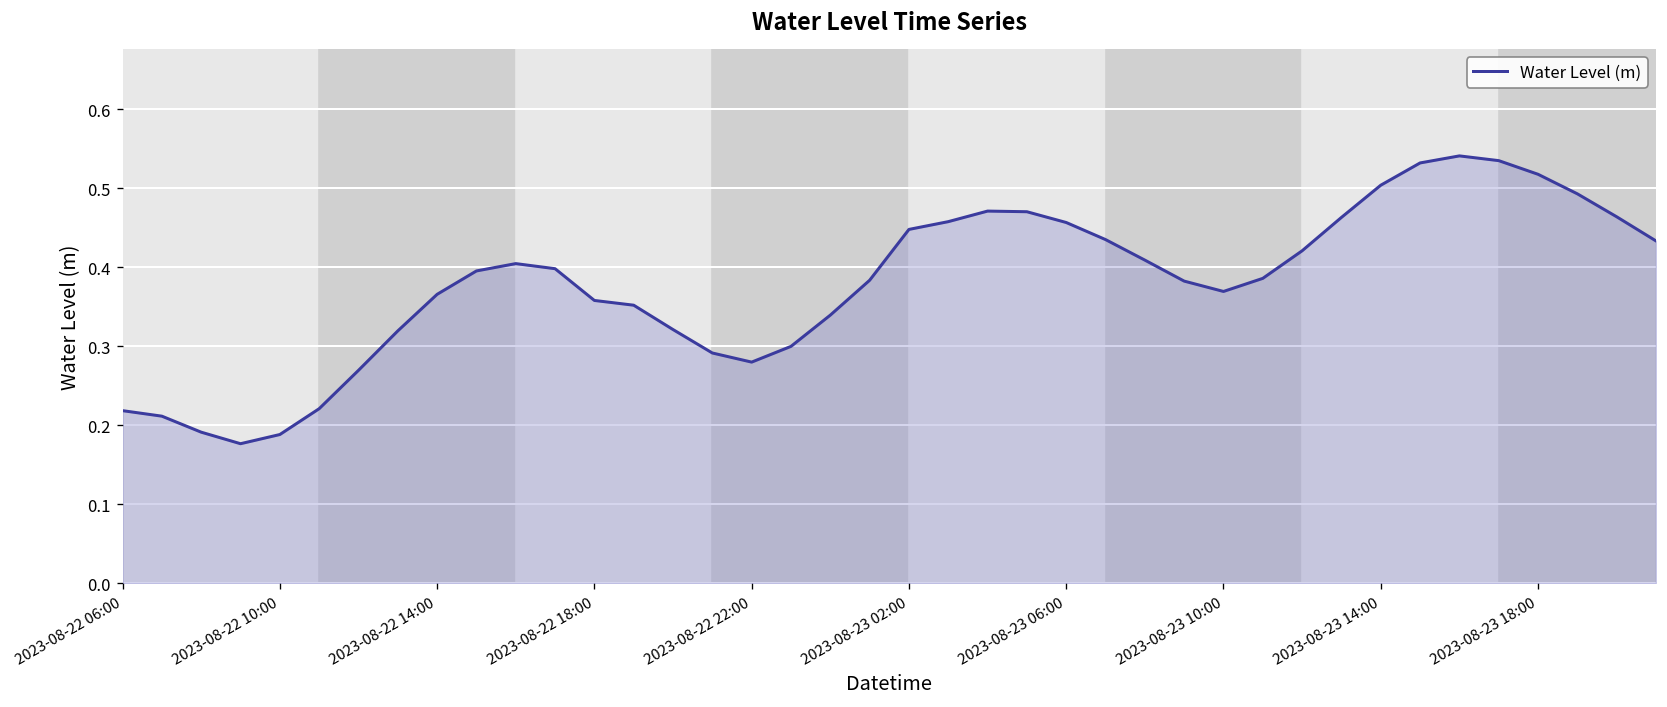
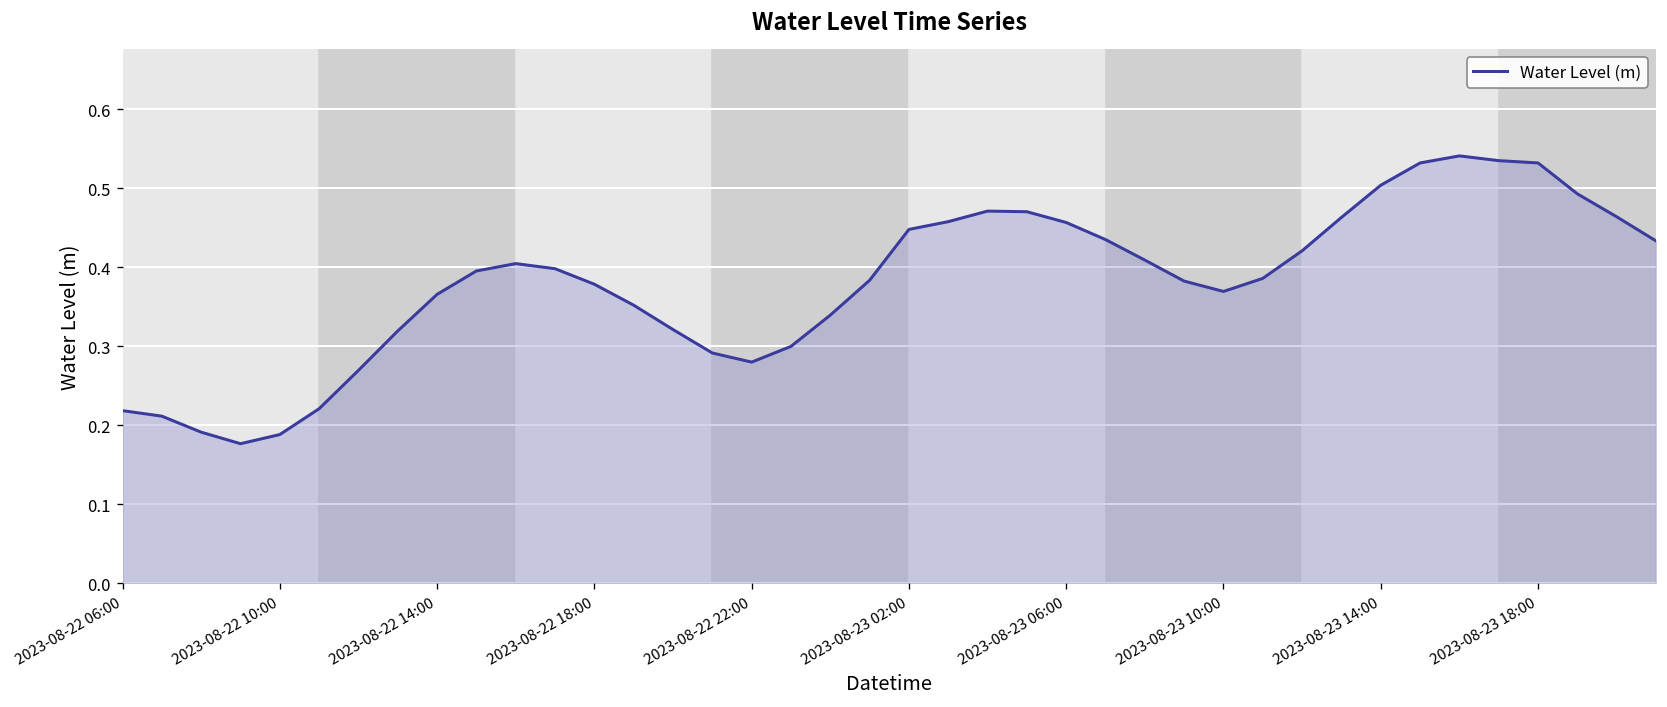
  {
    "2023-08-22 06:00": 0.22,
    "2023-08-22 10:00": 0.19,
    "2023-08-22 14:00": 0.37,
-   "2023-08-22 18:00": 0.36,
+   "2023-08-22 18:00": 0.38,
    "2023-08-22 22:00": 0.28,
    "2023-08-23 02:00": 0.45,
    "2023-08-23 06:00": 0.46,
    "2023-08-23 10:00": 0.37,
    "2023-08-23 14:00": 0.50,
-   "2023-08-23 18:00": 0.52
+   "2023-08-23 18:00": 0.53
  }
